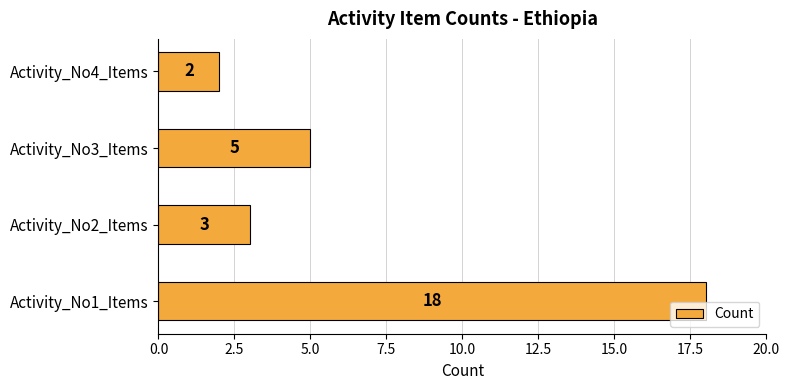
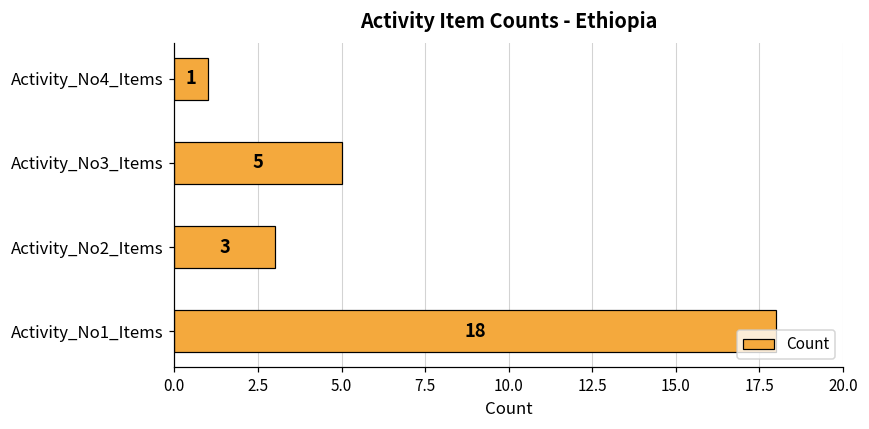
  {
-   "Activity_No4_Items": 2,
+   "Activity_No4_Items": 1,
    "Activity_No3_Items": 5,
    "Activity_No2_Items": 3,
    "Activity_No1_Items": 18
  }
